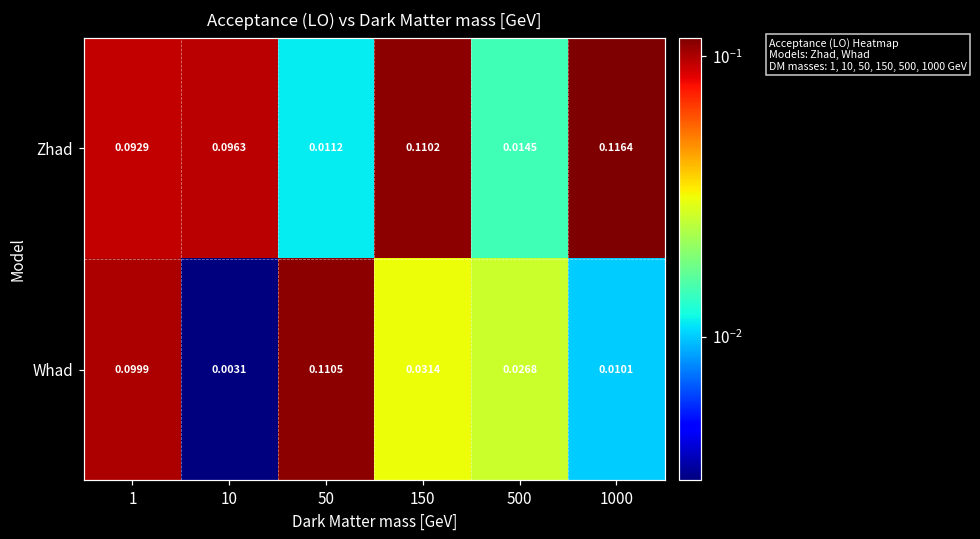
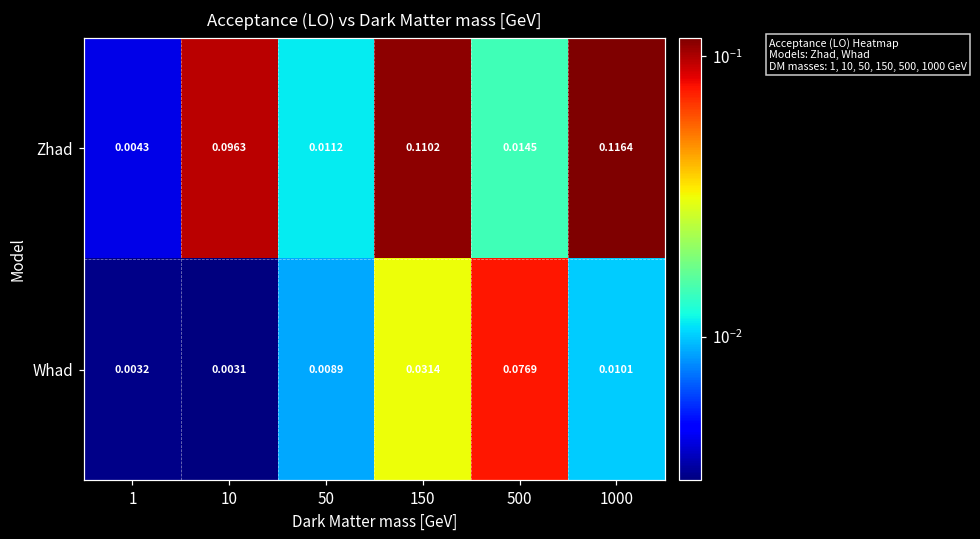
  {
    "Zhad": {
-     "1": 0.0929,
+     "1": 0.0043,
      "10": 0.0963,
      "50": 0.0112,
      "150": 0.1102,
      "500": 0.0145,
      "1000": 0.1164
    },
    "Whad": {
-     "1": 0.0999,
+     "1": 0.0032,
      "10": 0.0031,
-     "50": 0.1105,
+     "50": 0.0089,
      "150": 0.0314,
-     "500": 0.0268,
+     "500": 0.0769,
      "1000": 0.0101
    }
  }
